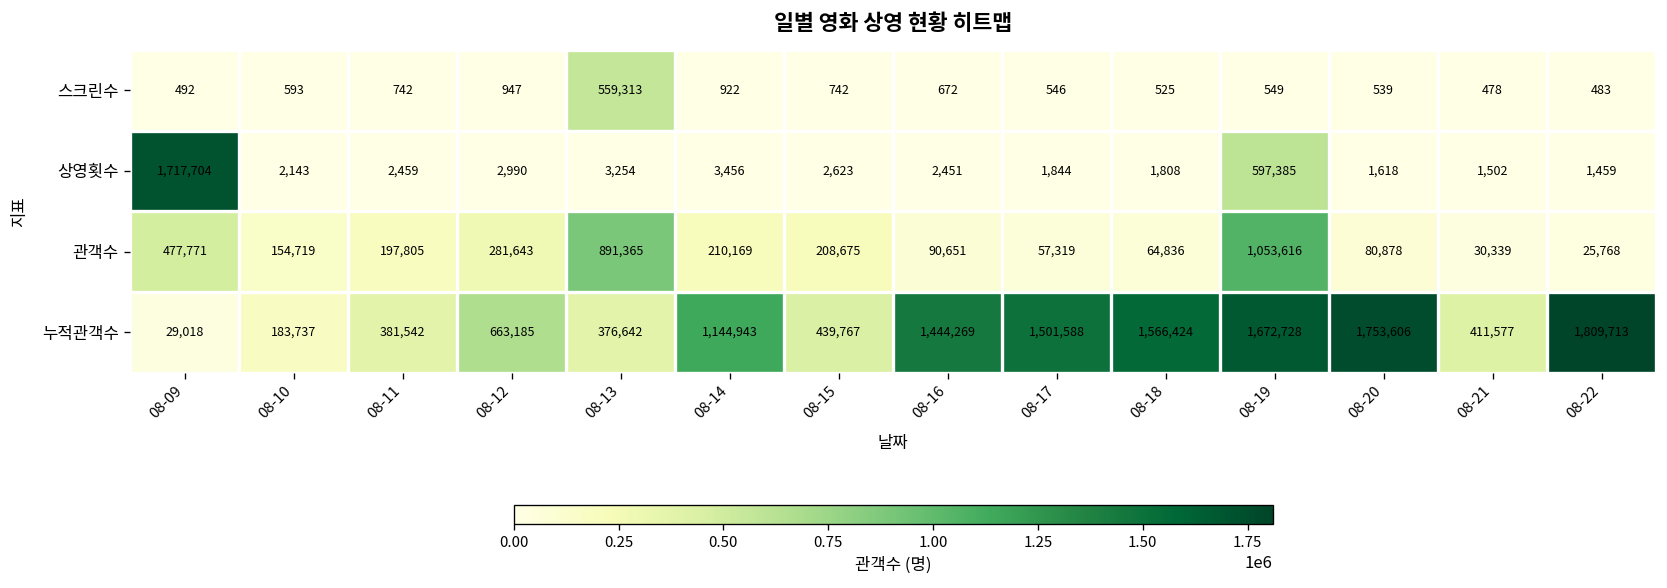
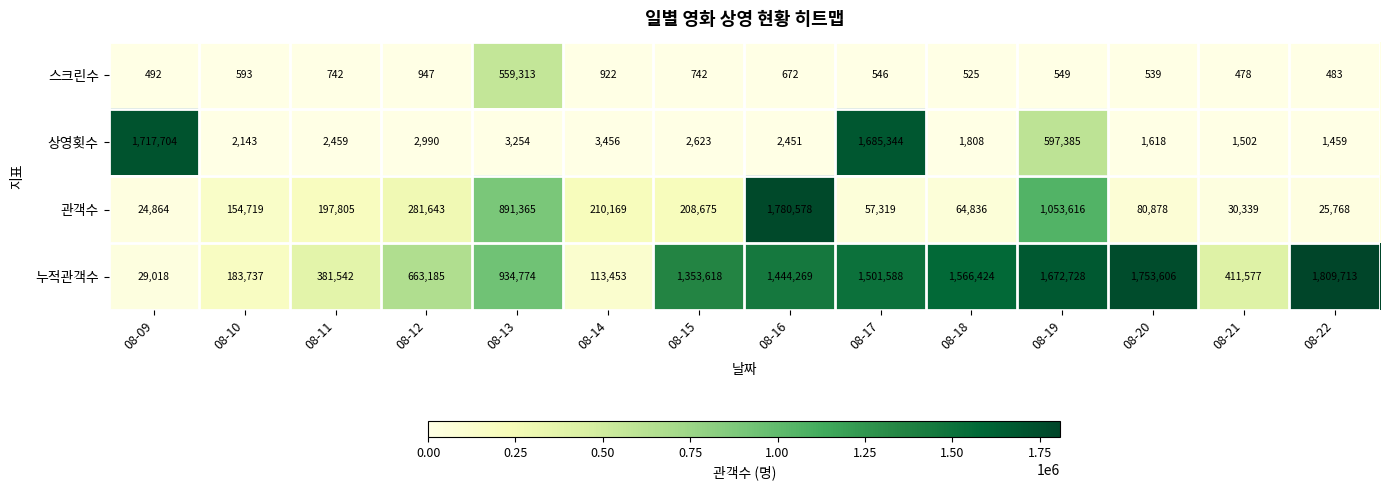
  {
    "스크린수": {
      "08-09": "492",
      "08-10": "593",
      "08-11": "742",
      "08-12": "947",
      "08-13": "559,313",
      "08-14": "922",
      "08-15": "742",
      "08-16": "672",
      "08-17": "546",
      "08-18": "525",
      "08-19": "549",
      "08-20": "539",
      "08-21": "478",
      "08-22": "483"
    },
    "상영횟수": {
      "08-09": "1,717,704",
      "08-10": "2,143",
      "08-11": "2,459",
      "08-12": "2,990",
      "08-13": "3,254",
      "08-14": "3,456",
      "08-15": "2,623",
      "08-16": "2,451",
-     "08-17": "1,844",
+     "08-17": "1,685,344",
      "08-18": "1,808",
      "08-19": "597,385",
      "08-20": "1,618",
      "08-21": "1,502",
      "08-22": "1,459"
    },
    "관객수": {
-     "08-09": "477,771",
+     "08-09": "24,864",
      "08-10": "154,719",
      "08-11": "197,805",
      "08-12": "281,643",
      "08-13": "891,365",
      "08-14": "210,169",
      "08-15": "208,675",
-     "08-16": "90,651",
+     "08-16": "1,780,578",
      "08-17": "57,319",
      "08-18": "64,836",
      "08-19": "1,053,616",
      "08-20": "80,878",
      "08-21": "30,339",
      "08-22": "25,768"
    },
    "누적관객수": {
      "08-09": "29,018",
      "08-10": "183,737",
      "08-11": "381,542",
      "08-12": "663,185",
-     "08-13": "376,642",
-     "08-14": "1,144,943",
-     "08-15": "439,767",
+     "08-13": "934,774",
+     "08-14": "113,453",
+     "08-15": "1,353,618",
      "08-16": "1,444,269",
      "08-17": "1,501,588",
      "08-18": "1,566,424",
      "08-19": "1,672,728",
      "08-20": "1,753,606",
      "08-21": "411,577",
      "08-22": "1,809,713"
    }
  }
